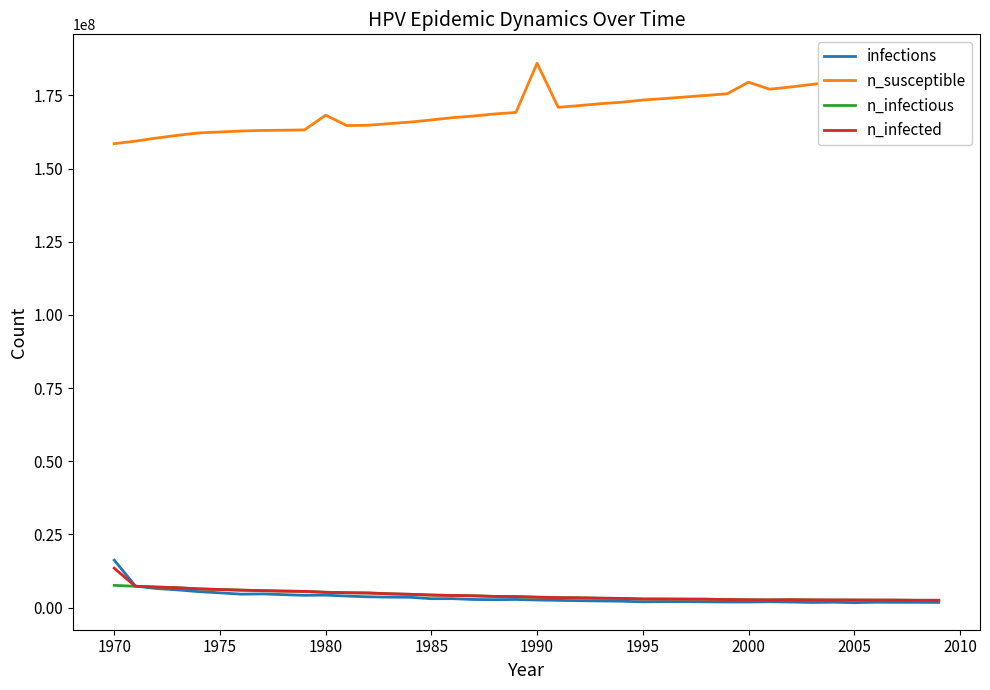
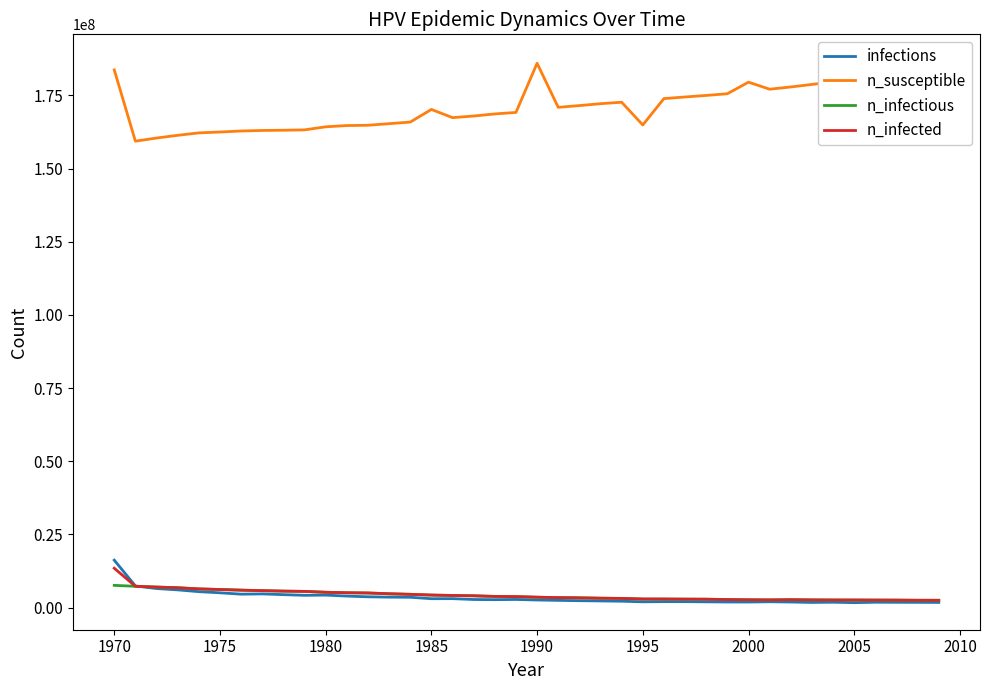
  {
    "infections": {
      "1970": 16000000,
      "1975": 5000000,
      "1980": 4000000,
      "1985": 3000000,
      "1990": 3000000,
      "1995": 2000000,
      "2005": 2000000
    },
    "n_susceptible": {
-     "1970": 159000000,
+     "1970": 184000000,
      "1975": 163000000,
-     "1980": 168000000,
-     "1985": 167000000,
+     "1980": 164000000,
+     "1985": 170000000,
      "1990": 186000000,
-     "1995": 173000000,
+     "1995": 165000000,
      "2000": 180000000
    },
    "n_infectious": {
      "1970": 8000000
    },
    "n_infected": {
      "1970": 13000000
    }
  }
